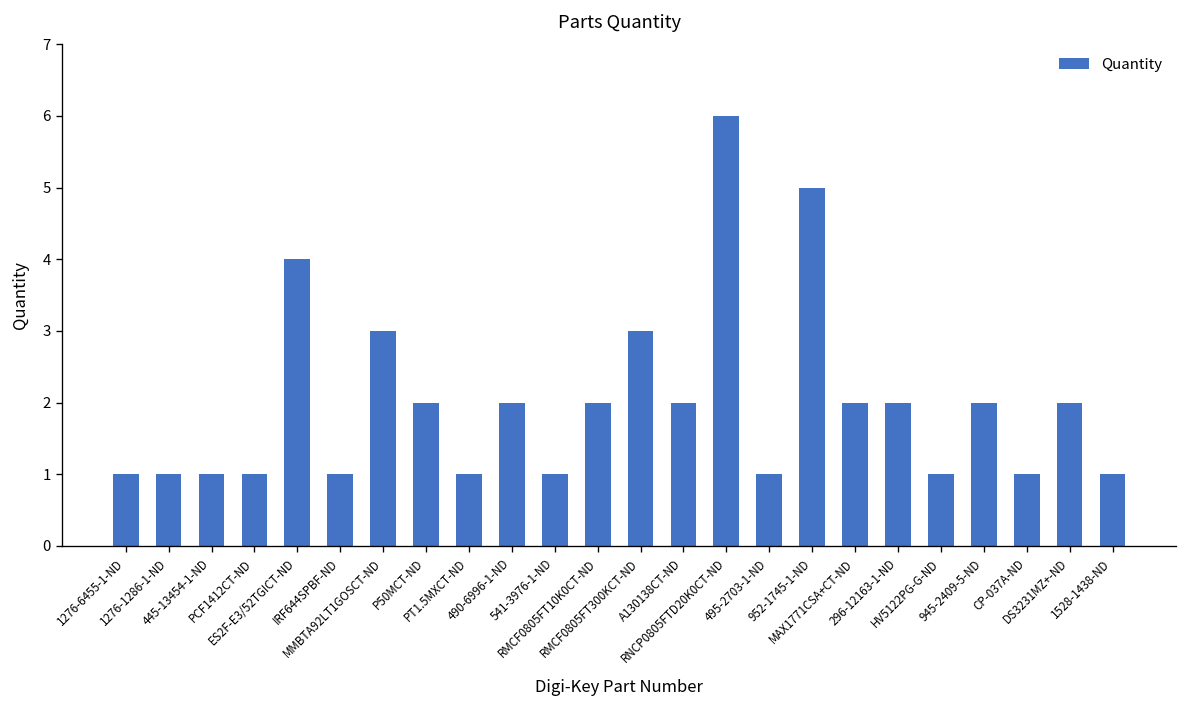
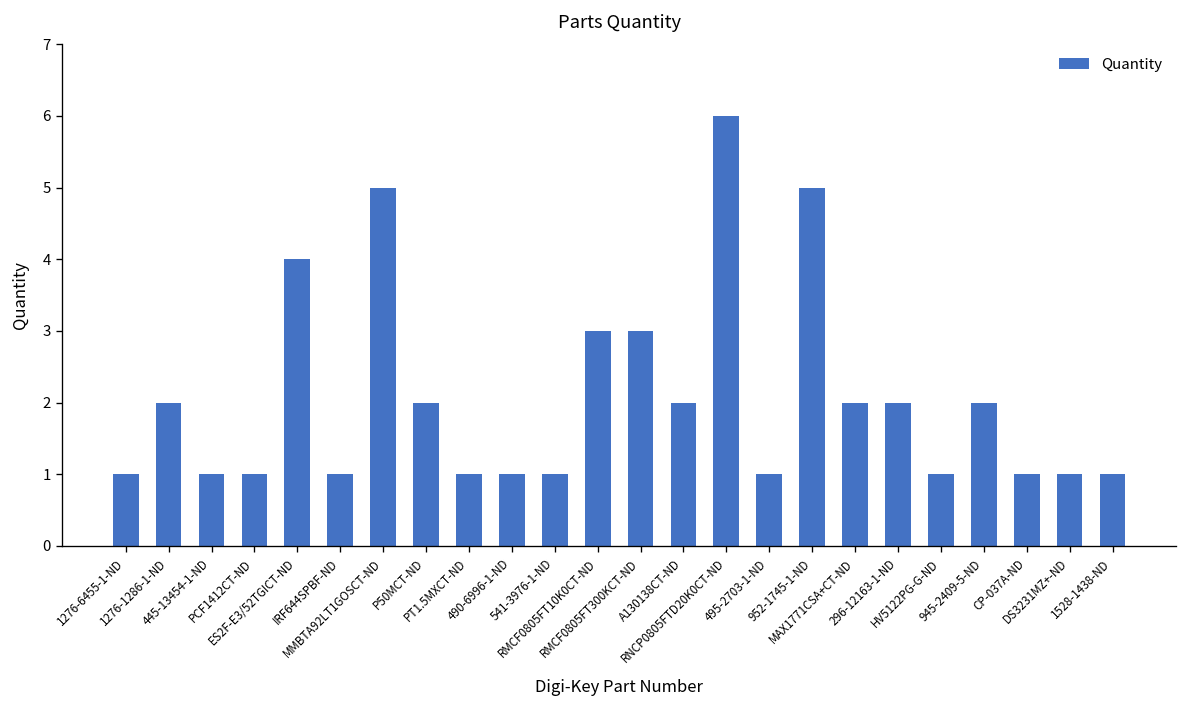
  {
    "1276-6455-1-ND": 1,
-   "1276-1286-1-ND": 1,
+   "1276-1286-1-ND": 2,
    "445-13454-1-ND": 1,
    "PCF1412CT-ND": 1,
    "ES2F-E3/52TGICT-ND": 4,
    "IRF644SPBF-ND": 1,
-   "MMBTA92LT1GOSCT-ND": 3,
+   "MMBTA92LT1GOSCT-ND": 5,
    "P50MCT-ND": 2,
    "PT1.5MXCT-ND": 1,
-   "490-6996-1-ND": 2,
+   "490-6996-1-ND": 1,
    "541-3976-1-ND": 1,
-   "RMCF0805FT10K0CT-ND": 2,
+   "RMCF0805FT10K0CT-ND": 3,
    "RMCF0805FT300KCT-ND": 3,
    "A130138CT-ND": 2,
    "RNCP0805FTD20K0CT-ND": 6,
    "495-2703-1-ND": 1,
    "952-1745-1-ND": 5,
    "MAX1771CSA+CT-ND": 2,
    "296-12163-1-ND": 2,
    "HV5122PG-G-ND": 1,
    "945-2409-5-ND": 2,
    "CP-037A-ND": 1,
-   "DS3231MZ+-ND": 2,
+   "DS3231MZ+-ND": 1,
    "1528-1438-ND": 1
  }
